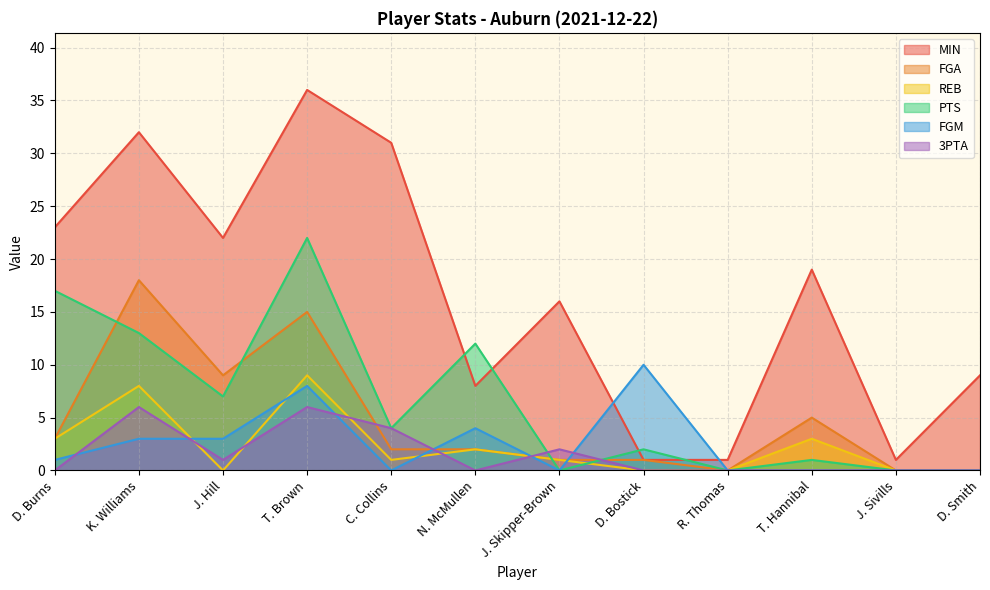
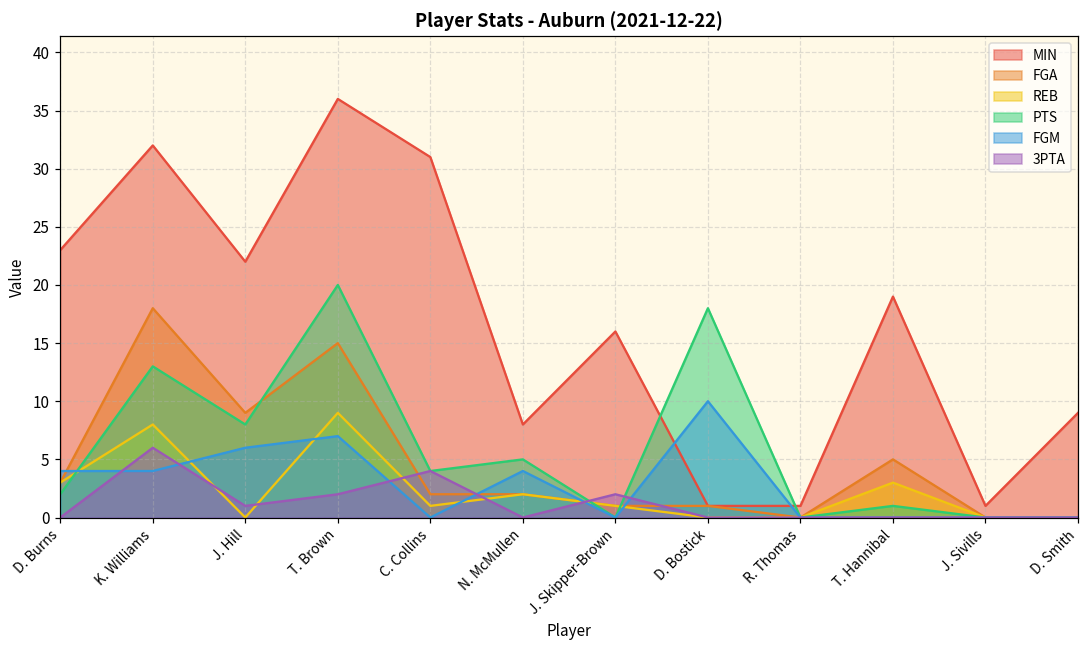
  {
    "PTS": {
-     "D. Burns": 17,
+     "D. Burns": 2,
      "K. Williams": 13,
-     "J. Hill": 7,
-     "T. Brown": 22,
-     "N. McMullen": 12,
-     "D. Bostick": 2,
+     "J. Hill": 8,
+     "T. Brown": 20,
+     "N. McMullen": 5,
+     "D. Bostick": 18,
      "T. Hannibal": 1
    },
    "FGM": {
-     "D. Burns": 1,
-     "K. Williams": 3,
-     "J. Hill": 3,
-     "T. Brown": 8,
+     "D. Burns": 4,
+     "K. Williams": 4,
+     "J. Hill": 6,
+     "T. Brown": 7,
      "C. Collins": 0,
      "N. McMullen": 4,
      "D. Bostick": 10
    },
    "3PTA": {
      "D. Burns": 0,
      "K. Williams": 6,
      "J. Hill": 1,
-     "T. Brown": 6,
+     "T. Brown": 2,
      "N. McMullen": 0,
      "J. Skipper-Brown": 2
    }
  }
